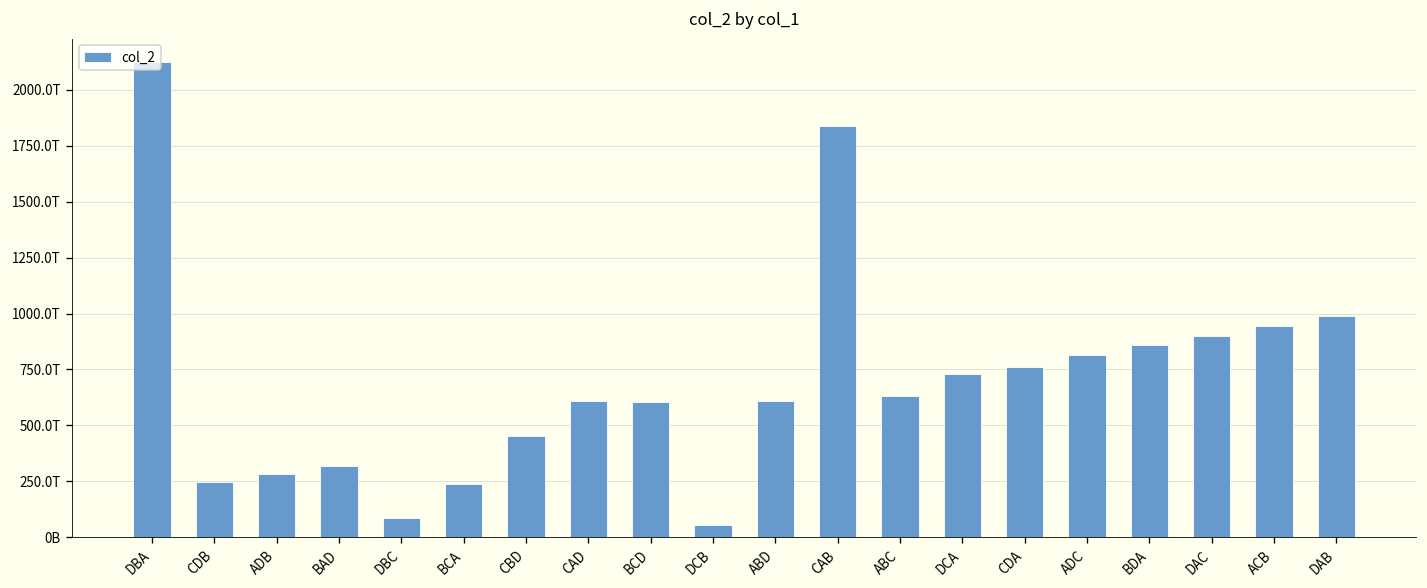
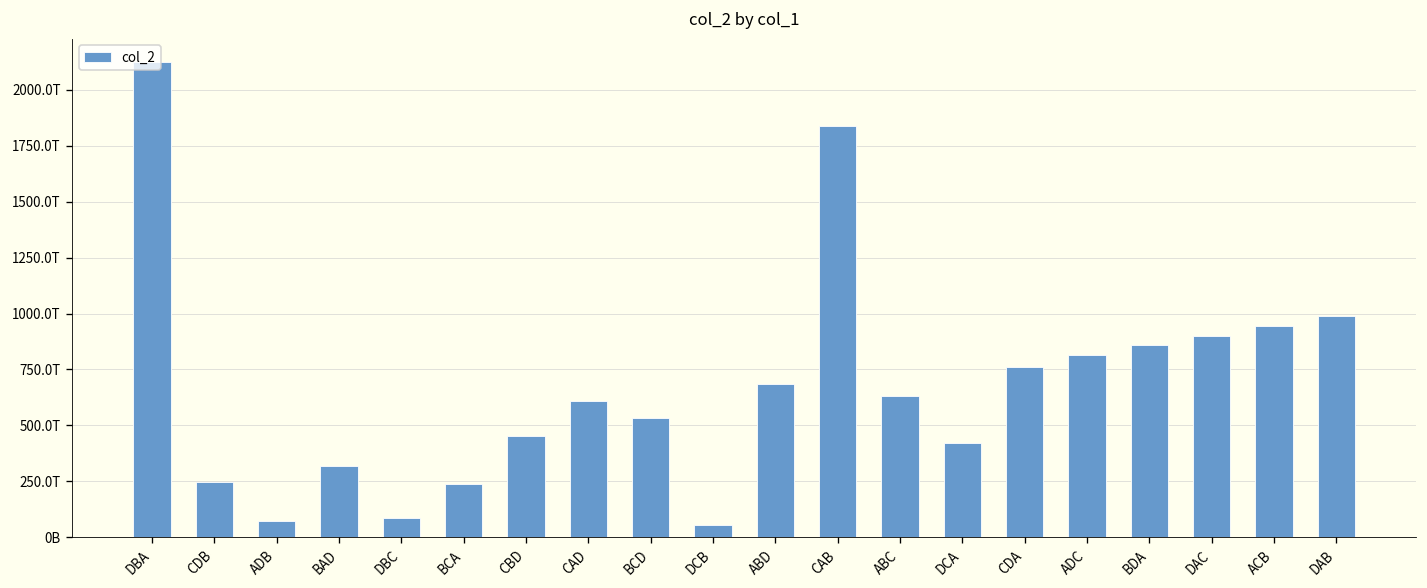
  {
    "CDB": "250T",
-   "ADB": "280T",
+   "ADB": "70T",
    "BAD": "320T",
    "DBC": "90T",
    "BCA": "240T",
    "CBD": "450T",
    "CAD": "610T",
-   "BCD": "610T",
+   "BCD": "530T",
    "DCB": "60T",
-   "ABD": "610T",
+   "ABD": "690T",
    "CAB": "1840T",
    "ABC": "630T",
-   "DCA": "730T",
+   "DCA": "420T",
    "CDA": "760T",
    "ADC": "810T",
    "BDA": "860T",
    "DAC": "900T",
    "ACB": "950T",
    "DAB": "990T"
  }
